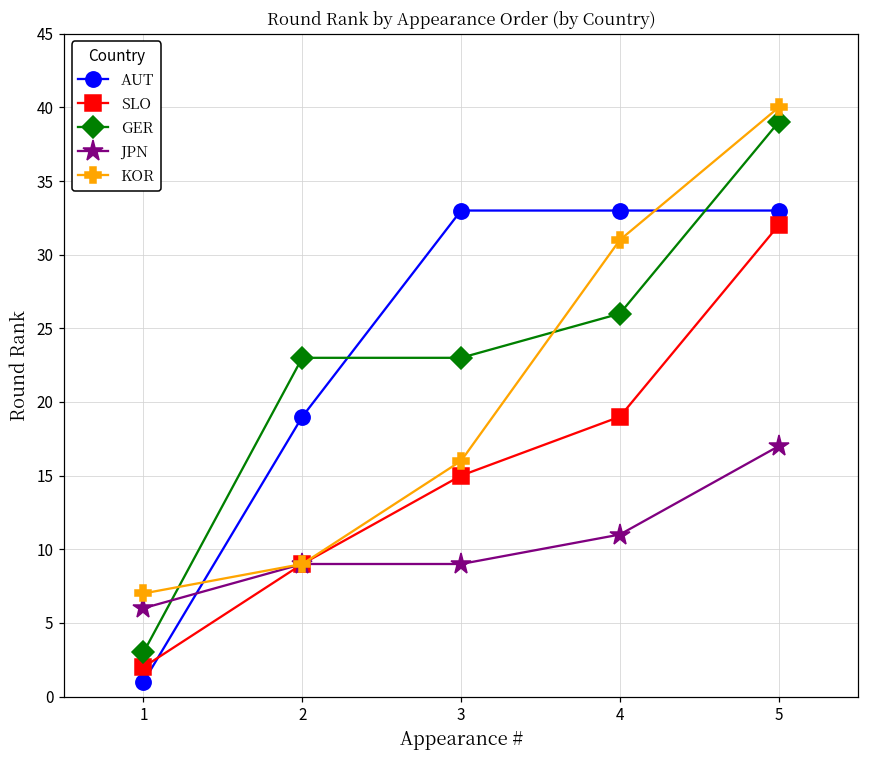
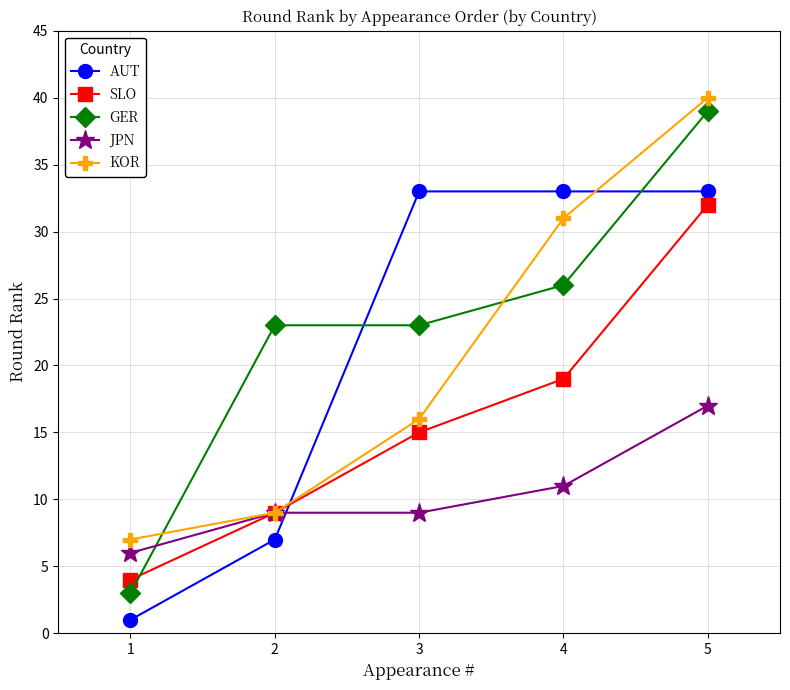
  {
    "AUT": {
      "1": 1,
-     "2": 19,
+     "2": 7,
      "3": 33,
      "4": 33,
      "5": 33
    },
    "SLO": {
-     "1": 2,
+     "1": 4,
      "3": 15,
      "4": 19,
      "5": 32
    },
    "GER": {
      "1": 3,
      "2": 23,
      "3": 23,
      "4": 26,
      "5": 39
    },
    "JPN": {
      "1": 6,
      "3": 9,
      "4": 11,
      "5": 17
    },
    "KOR": {
      "1": 7,
      "3": 16,
      "4": 31,
      "5": 40
    }
  }
